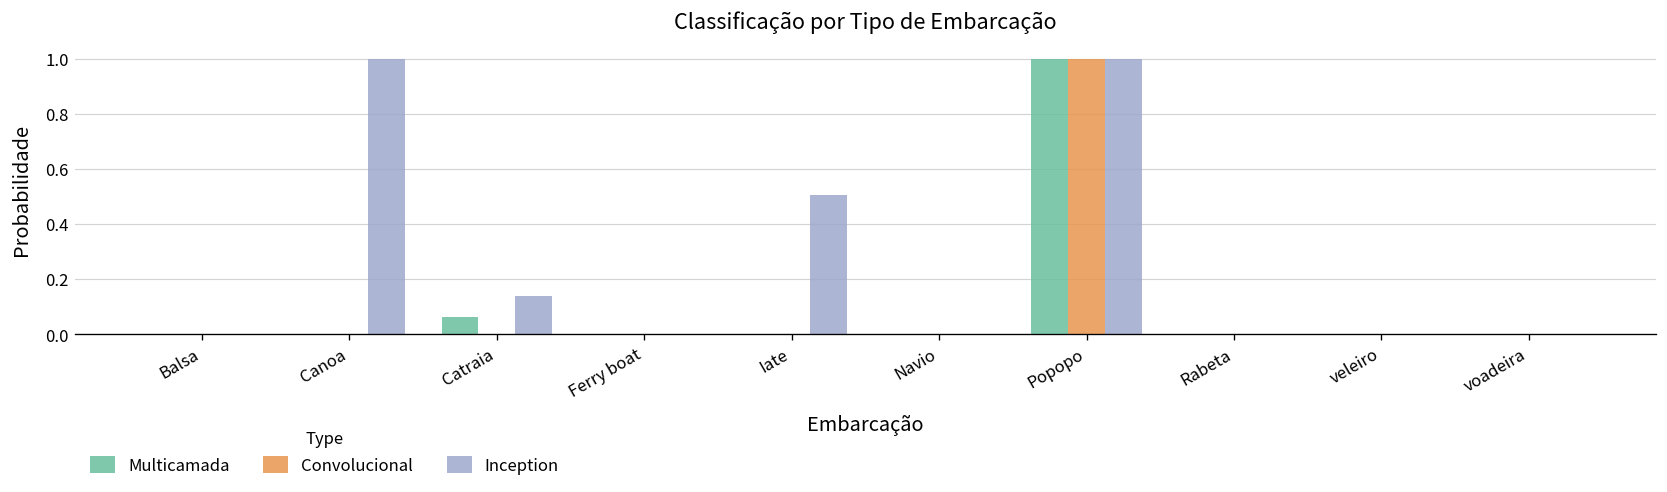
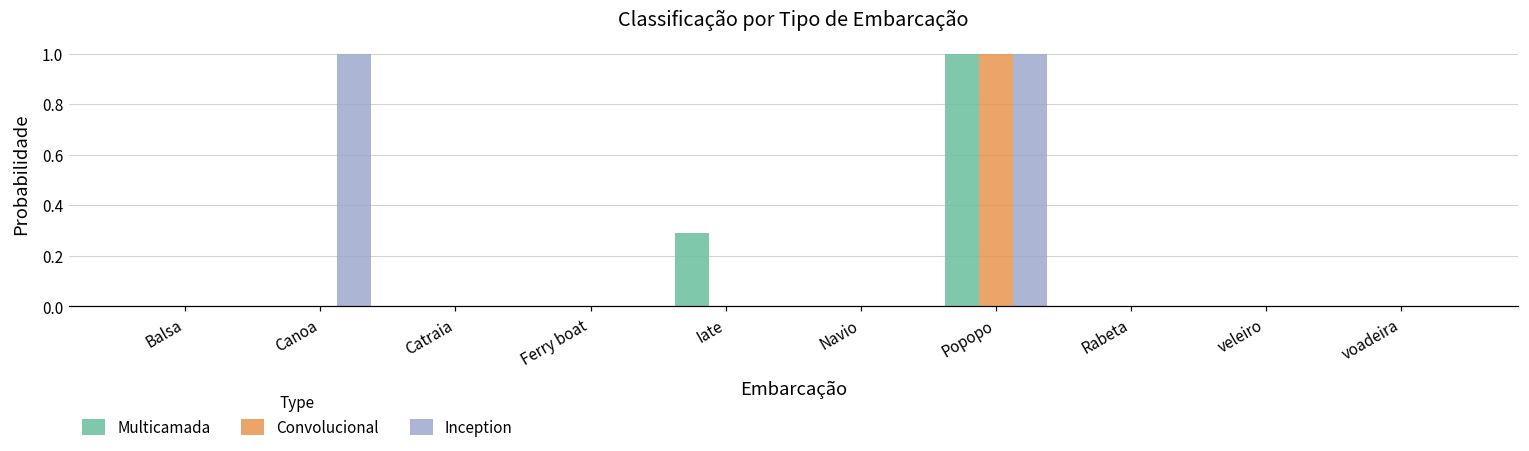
  {
    "Multicamada": {
-     "Catraia": 0.06,
-     "Iate": 0.00,
+     "Catraia": 0.00,
+     "Iate": 0.29,
      "Popopo": 1.00
    },
    "Convolucional": {
      "Popopo": 1.00
    },
    "Inception": {
      "Balsa": 0.00,
      "Canoa": 1.00,
-     "Catraia": 0.14,
-     "Iate": 0.51,
+     "Catraia": 0.00,
+     "Iate": 0.00,
      "Popopo": 1.00
    }
  }
